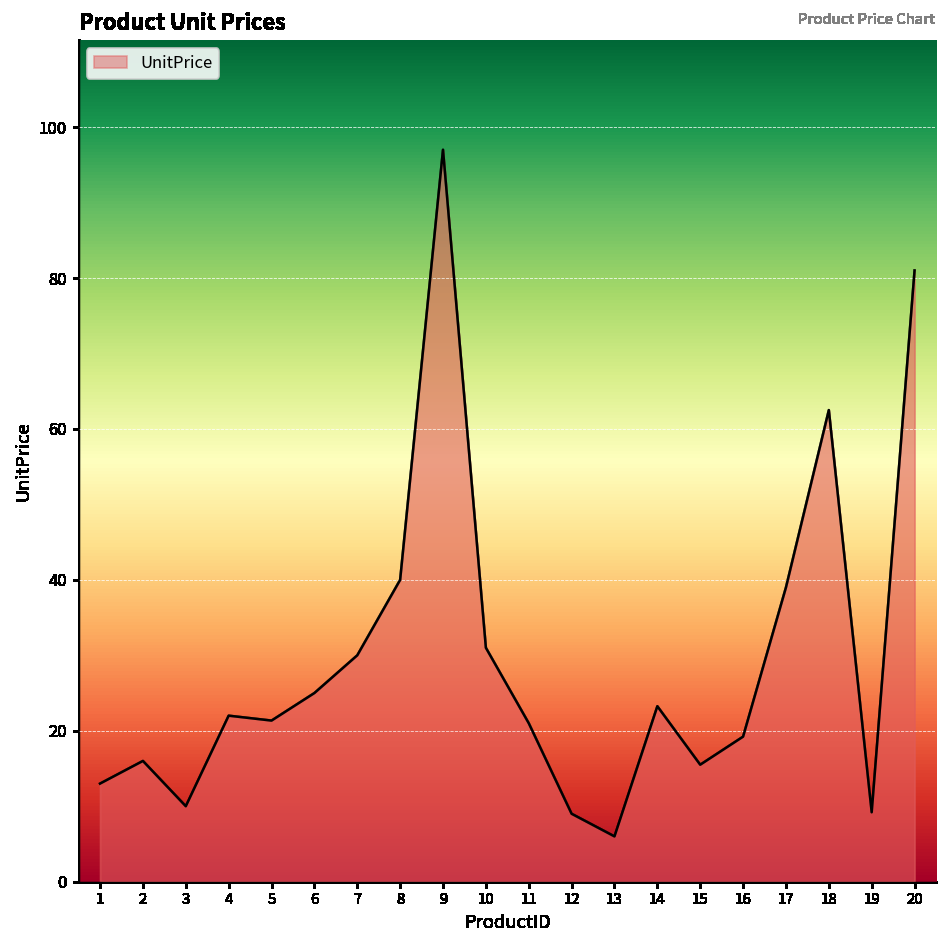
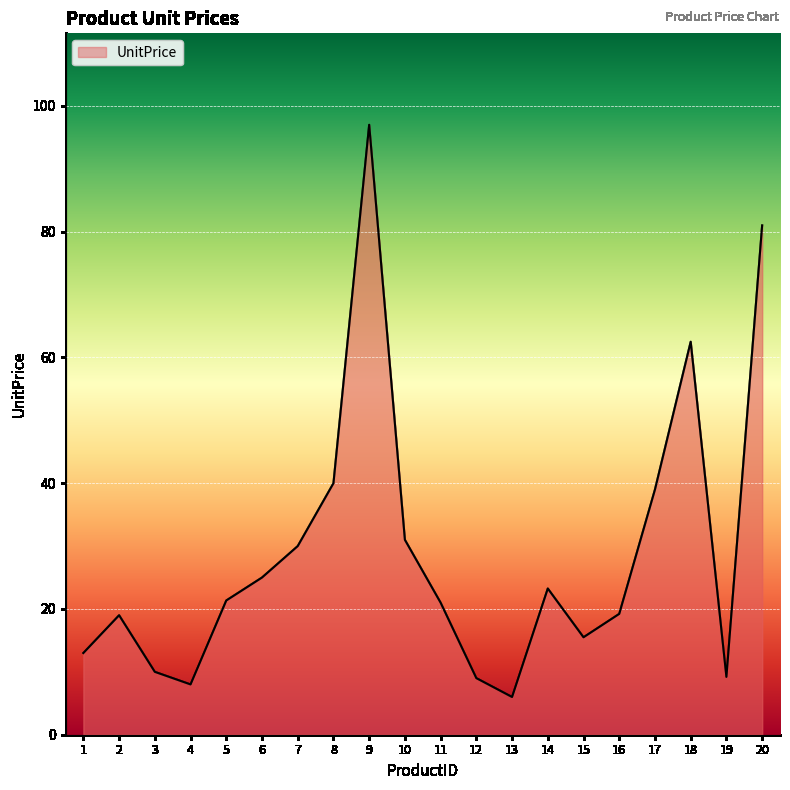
  {
    "1": 13,
-   "2": 16,
+   "2": 19,
    "3": 10,
-   "4": 22,
+   "4": 8,
    "5": 21,
    "6": 25,
    "7": 30,
    "8": 40,
    "9": 97,
    "10": 31,
    "11": 21,
    "12": 9,
    "13": 6,
    "14": 23,
    "15": 16,
    "16": 19,
    "17": 39,
    "18": 63,
    "19": 9,
    "20": 81
  }
